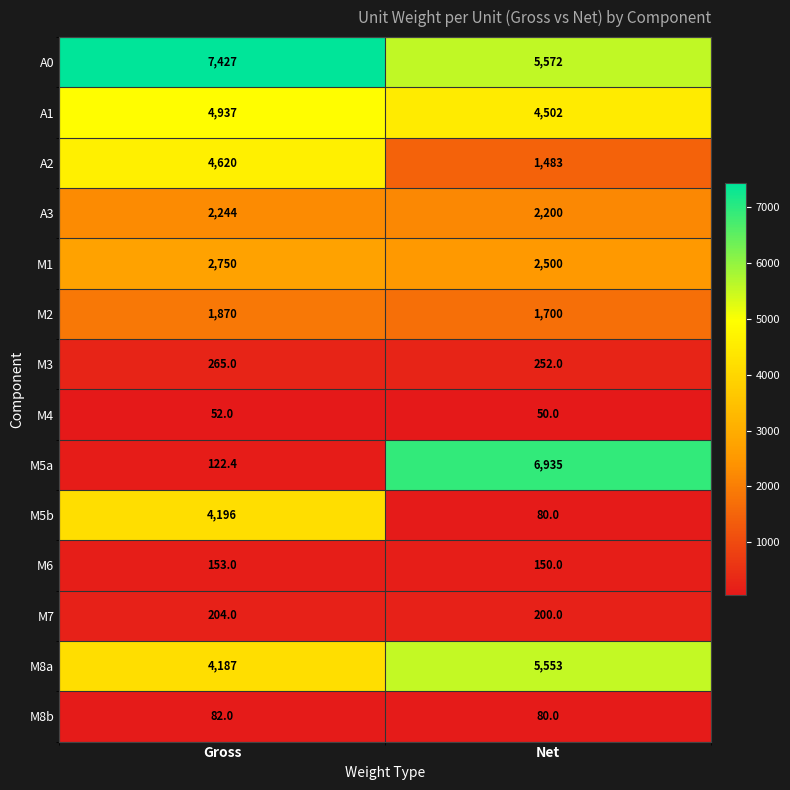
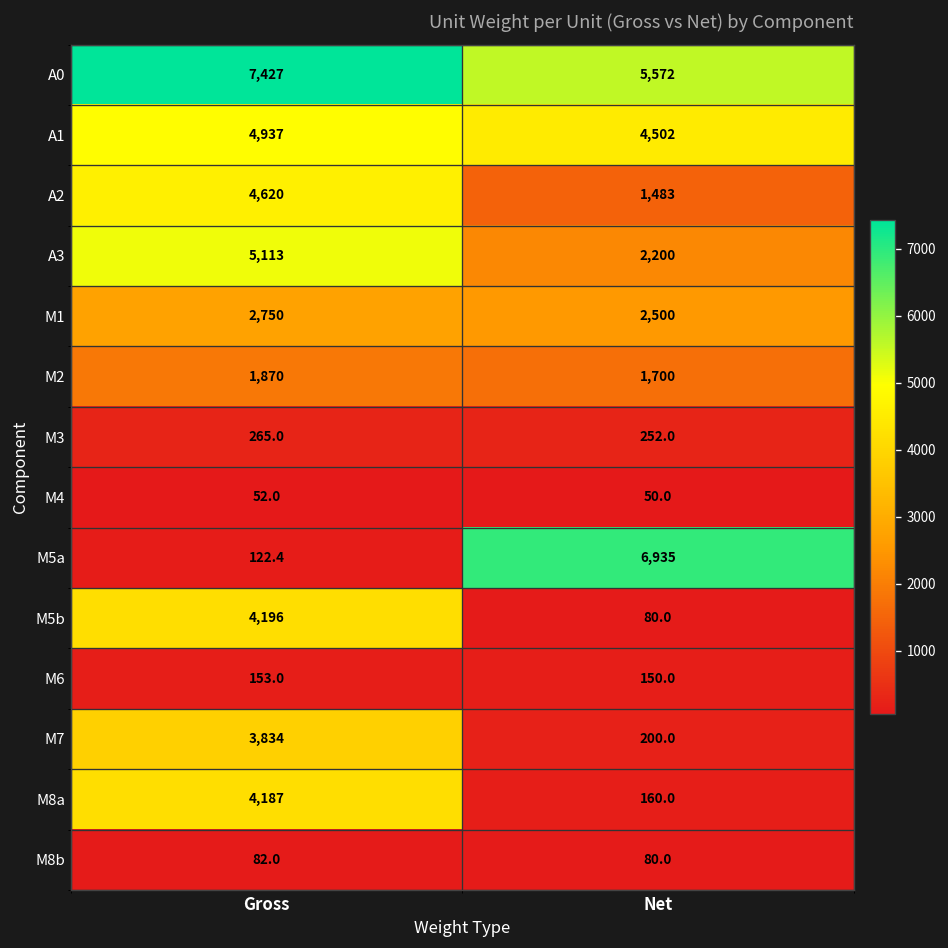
  {
    "A0": {
      "Gross": "7,427",
      "Net": "5,572"
    },
    "A1": {
      "Gross": "4,937",
      "Net": "4,502"
    },
    "A2": {
      "Gross": "4,620",
      "Net": "1,483"
    },
    "A3": {
-     "Gross": "2,244",
+     "Gross": "5,113",
      "Net": "2,200"
    },
    "M1": {
      "Gross": "2,750",
      "Net": "2,500"
    },
    "M2": {
      "Gross": "1,870",
      "Net": "1,700"
    },
    "M3": {
      "Gross": "265.0",
      "Net": "252.0"
    },
    "M4": {
      "Gross": "52.0",
      "Net": "50.0"
    },
    "M5a": {
      "Gross": "122.4",
      "Net": "6,935"
    },
    "M5b": {
      "Gross": "4,196",
      "Net": "80.0"
    },
    "M6": {
      "Gross": "153.0",
      "Net": "150.0"
    },
    "M7": {
-     "Gross": "204.0",
+     "Gross": "3,834",
      "Net": "200.0"
    },
    "M8a": {
      "Gross": "4,187",
-     "Net": "5,553"
+     "Net": "160.0"
    },
    "M8b": {
      "Gross": "82.0",
      "Net": "80.0"
    }
  }
